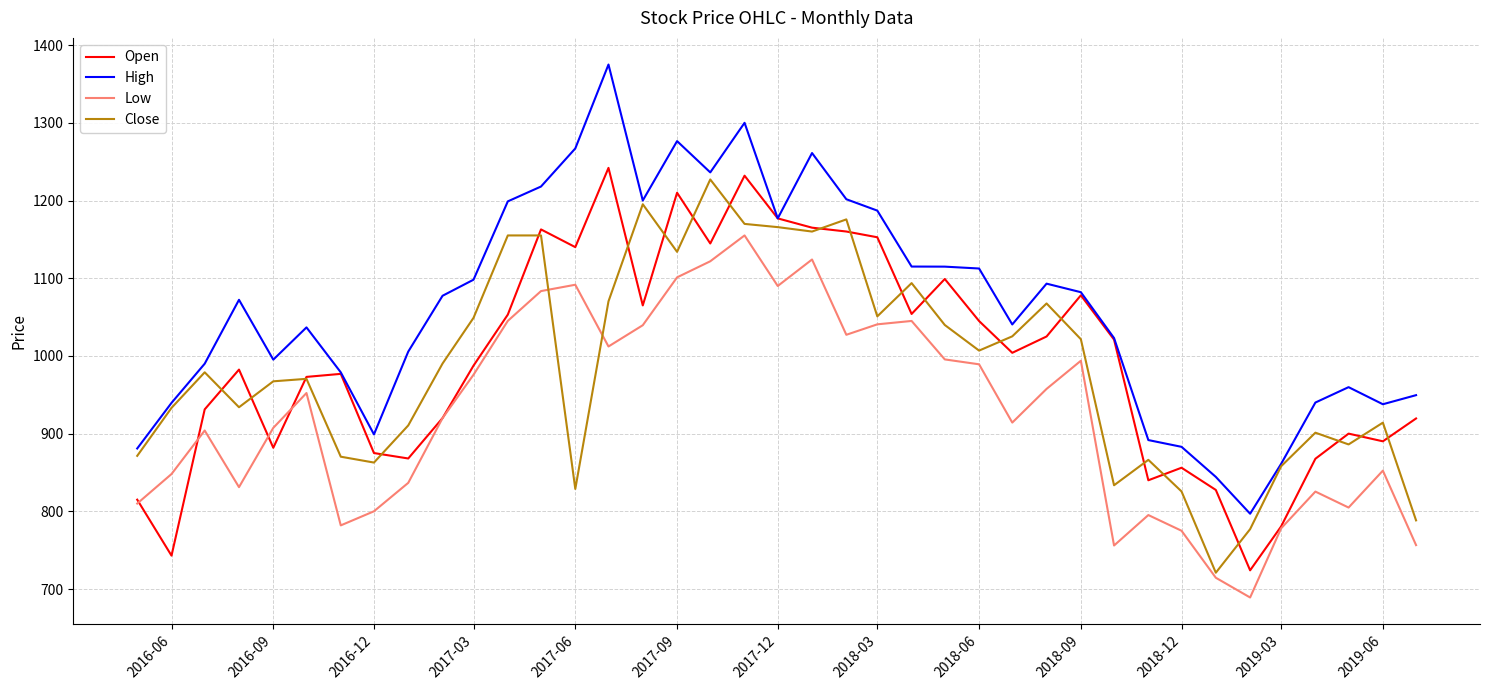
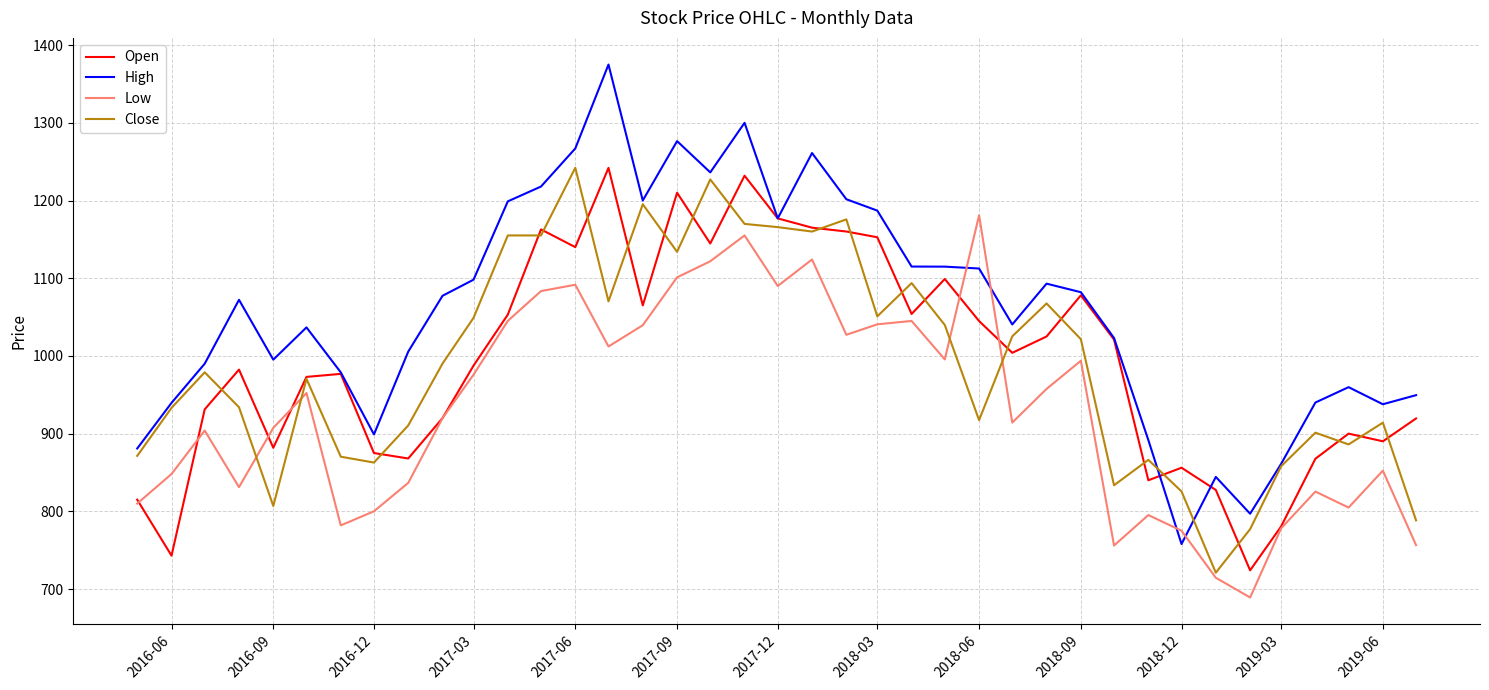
  {
    "Open": {
      "2016-06": 740,
      "2016-09": 880,
      "2016-12": 880,
      "2017-03": 990,
      "2017-06": 1140,
      "2017-09": 1210,
      "2018-03": 1150,
      "2018-06": 1040,
      "2018-09": 1080,
      "2018-12": 860,
      "2019-06": 890
    },
    "High": {
      "2016-06": 940,
      "2016-09": 1000,
      "2016-12": 900,
      "2017-03": 1100,
      "2017-06": 1270,
      "2017-09": 1280,
      "2018-03": 1190,
      "2018-06": 1110,
      "2018-09": 1080,
-     "2018-12": 880,
+     "2018-12": 760,
      "2019-06": 940
    },
    "Low": {
      "2016-06": 850,
      "2016-09": 910,
      "2016-12": 800,
      "2017-03": 980,
      "2017-06": 1090,
      "2017-09": 1100,
      "2017-12": 1090,
      "2018-03": 1040,
-     "2018-06": 990,
+     "2018-06": 1180,
      "2018-09": 990,
      "2018-12": 780,
      "2019-06": 850
    },
    "Close": {
      "2016-06": 930,
-     "2016-09": 970,
+     "2016-09": 810,
      "2016-12": 860,
      "2017-03": 1050,
-     "2017-06": 830,
+     "2017-06": 1240,
      "2017-09": 1130,
      "2017-12": 1170,
      "2018-03": 1050,
-     "2018-06": 1010,
+     "2018-06": 920,
      "2018-09": 1020,
      "2018-12": 830,
      "2019-06": 910
    }
  }
